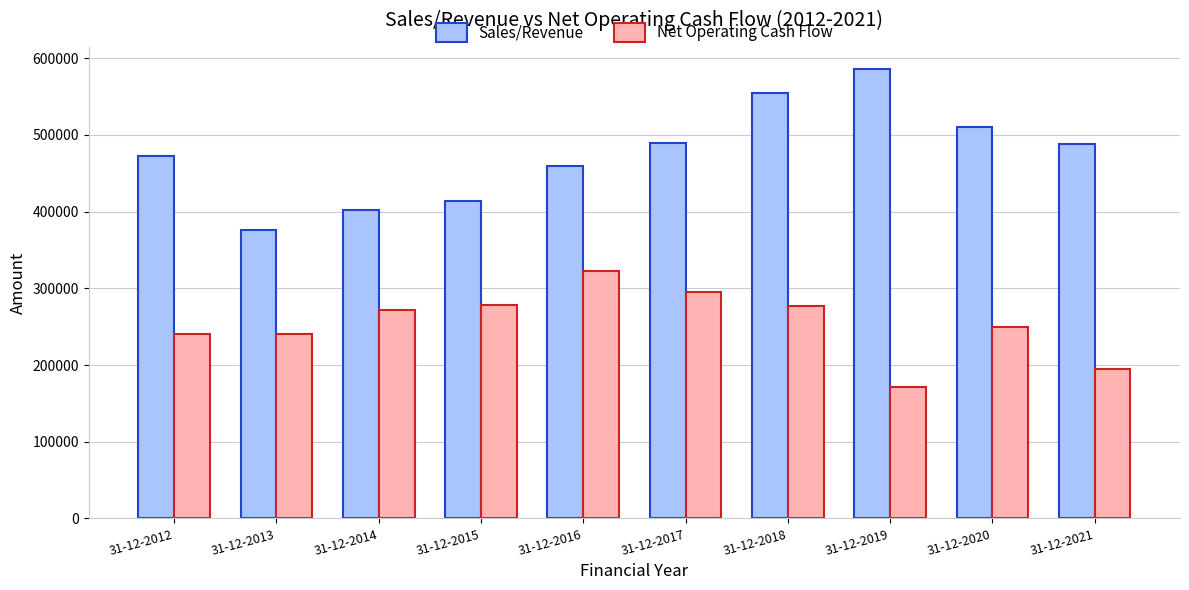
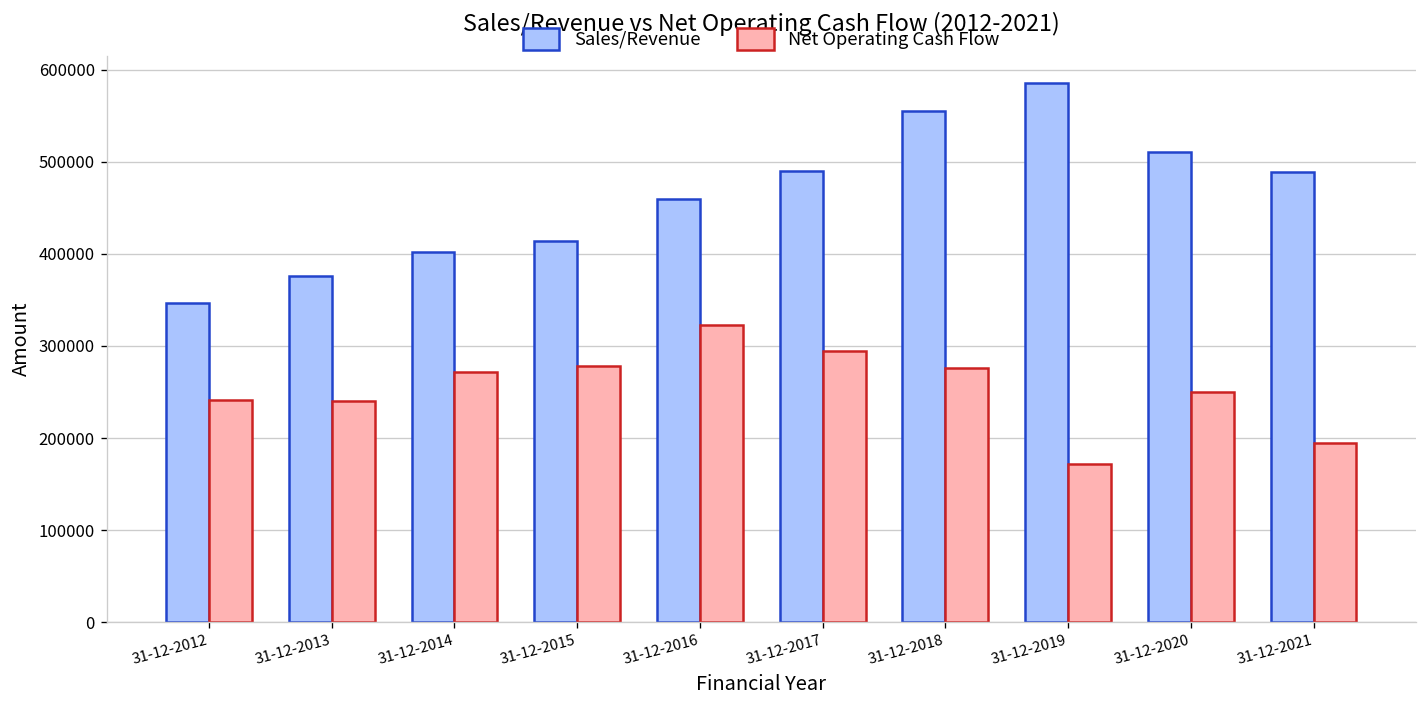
  {
    "Sales/Revenue": {
-     "31-12-2012": 470000,
+     "31-12-2012": 350000,
      "31-12-2013": 380000,
      "31-12-2014": 400000,
      "31-12-2015": 410000,
      "31-12-2016": 460000,
      "31-12-2017": 490000,
      "31-12-2018": 550000,
      "31-12-2019": 590000,
      "31-12-2020": 510000,
      "31-12-2021": 490000
    },
    "Net Operating Cash Flow": {
      "31-12-2012": 240000,
      "31-12-2013": 240000,
      "31-12-2014": 270000,
      "31-12-2015": 280000,
      "31-12-2016": 320000,
      "31-12-2017": 290000,
      "31-12-2018": 280000,
      "31-12-2019": 170000,
      "31-12-2020": 250000,
      "31-12-2021": 190000
    }
  }
